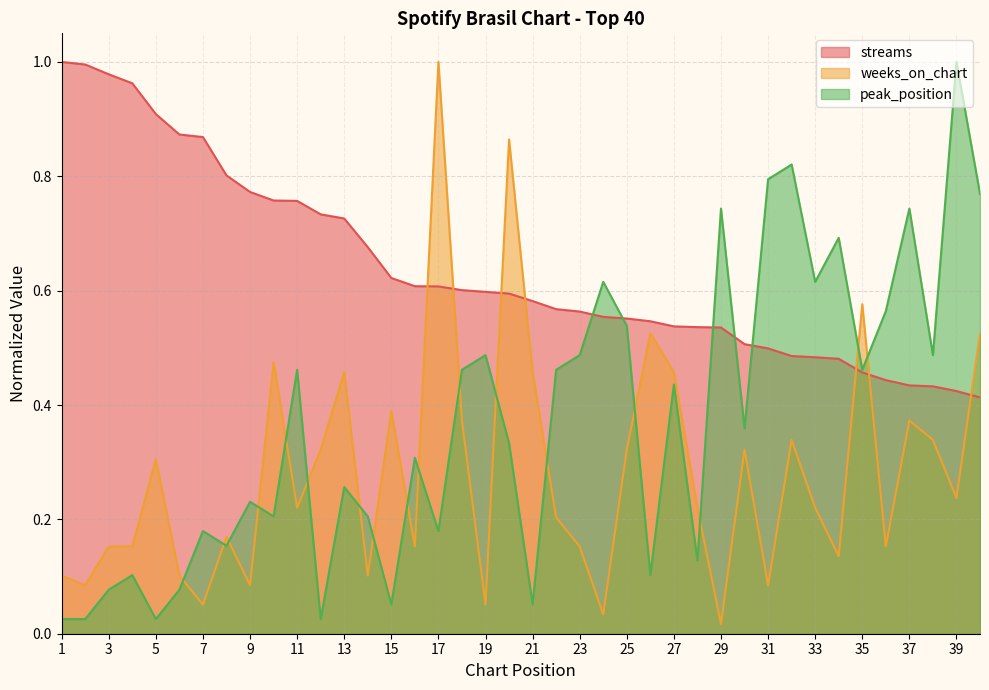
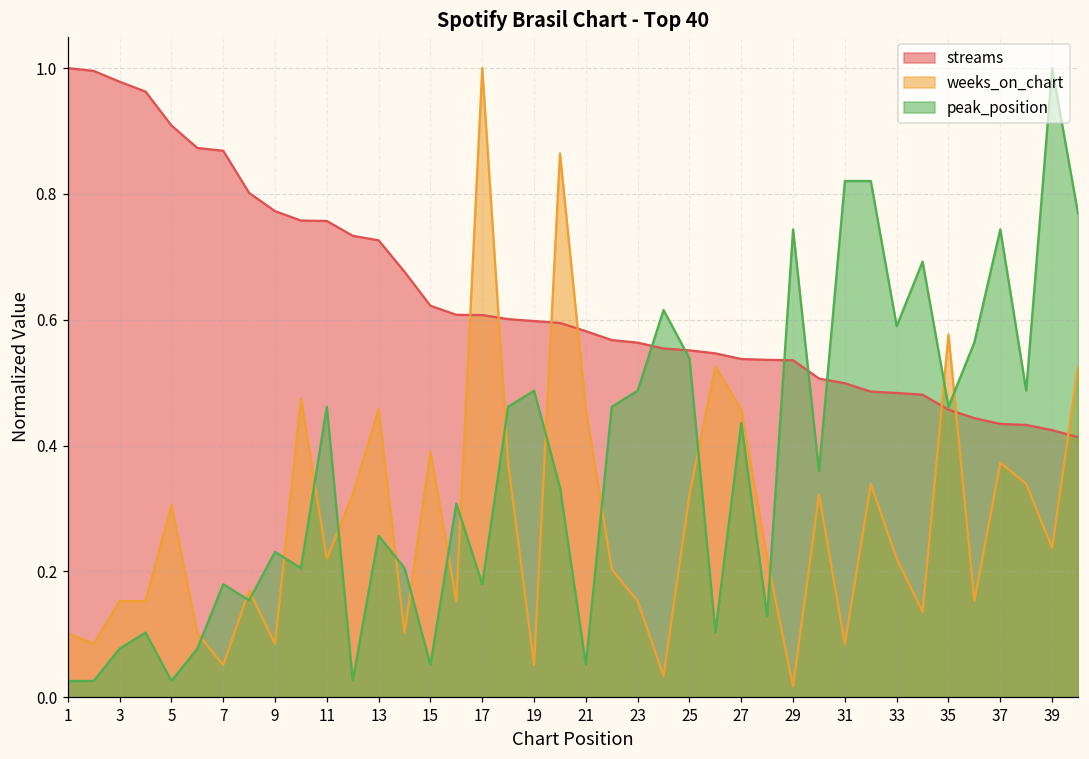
  {
    "streams": {
      "1": 1.00,
      "3": 0.98,
      "5": 0.91,
      "7": 0.87,
      "9": 0.77,
      "11": 0.76,
      "13": 0.73,
      "15": 0.62,
      "17": 0.61,
      "19": 0.60,
      "21": 0.58,
      "23": 0.56,
      "25": 0.55,
      "27": 0.54,
      "29": 0.54,
      "31": 0.50,
      "33": 0.48,
      "35": 0.46,
      "37": 0.43,
      "39": 0.42
    },
    "weeks_on_chart": {
      "1": 0.10,
      "3": 0.15,
      "5": 0.31,
      "7": 0.05,
      "9": 0.08,
      "11": 0.22,
      "13": 0.46,
      "15": 0.39,
      "17": 1.00,
      "19": 0.05,
      "21": 0.46,
      "23": 0.15,
      "25": 0.32,
      "27": 0.46,
      "29": 0.02,
      "31": 0.08,
      "33": 0.22,
      "35": 0.58,
      "37": 0.37,
      "39": 0.24
    },
    "peak_position": {
      "1": 0.03,
      "3": 0.08,
      "5": 0.03,
      "7": 0.18,
      "9": 0.23,
      "11": 0.46,
      "13": 0.26,
      "15": 0.05,
      "17": 0.18,
      "19": 0.49,
      "21": 0.05,
      "23": 0.49,
      "25": 0.54,
      "27": 0.44,
      "29": 0.74,
-     "31": 0.79,
-     "33": 0.62,
+     "31": 0.82,
+     "33": 0.59,
      "35": 0.46,
      "37": 0.74
    }
  }
